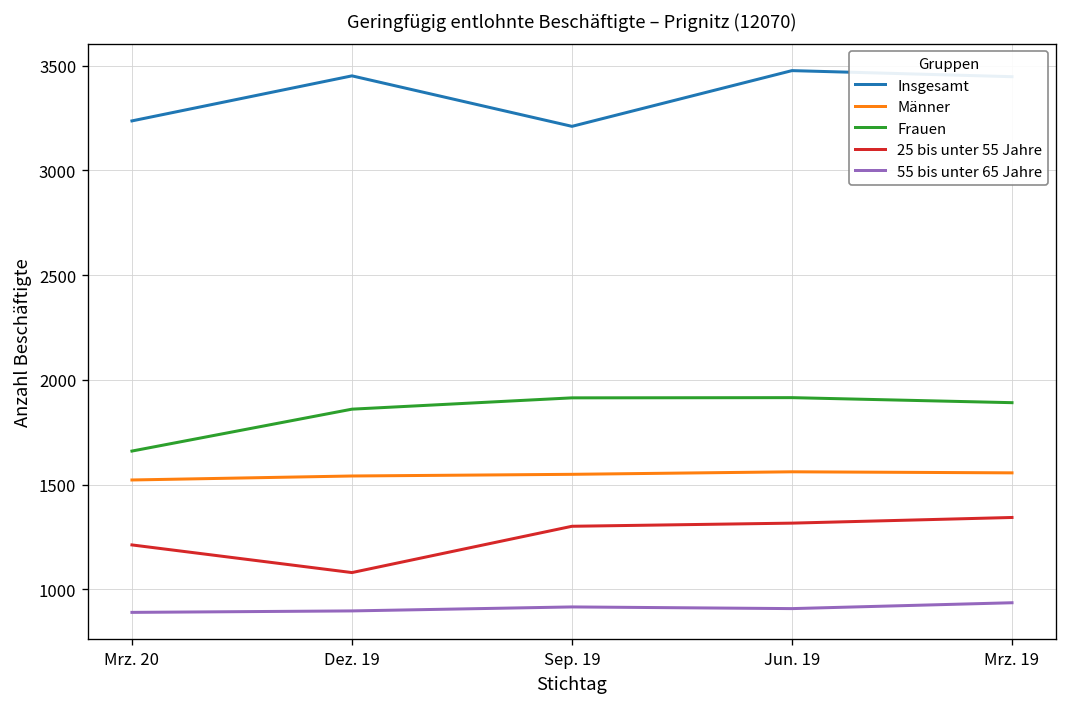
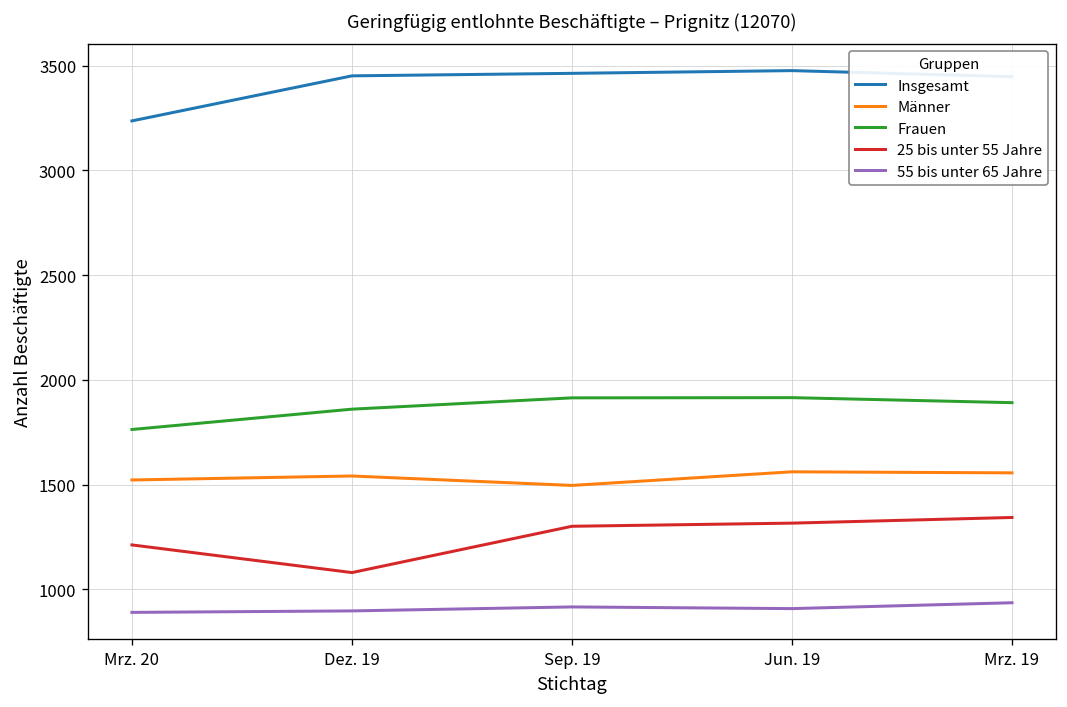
  {
    "Insgesamt": {
      "Mrz. 20": 3240,
      "Dez. 19": 3450,
-     "Sep. 19": 3210,
+     "Sep. 19": 3460,
      "Jun. 19": 3480
    },
    "Männer": {
      "Mrz. 20": 1520,
      "Dez. 19": 1540,
-     "Sep. 19": 1550,
+     "Sep. 19": 1500,
      "Jun. 19": 1560,
      "Mrz. 19": 1560
    },
    "Frauen": {
-     "Mrz. 20": 1660,
+     "Mrz. 20": 1760,
      "Dez. 19": 1860,
      "Sep. 19": 1910,
      "Jun. 19": 1920,
      "Mrz. 19": 1890
    },
    "25 bis unter 55 Jahre": {
      "Mrz. 20": 1210,
      "Dez. 19": 1080,
      "Sep. 19": 1300,
      "Jun. 19": 1320,
      "Mrz. 19": 1340
    },
    "55 bis unter 65 Jahre": {
      "Mrz. 20": 890,
      "Dez. 19": 900,
      "Sep. 19": 920,
      "Jun. 19": 910,
      "Mrz. 19": 940
    }
  }
